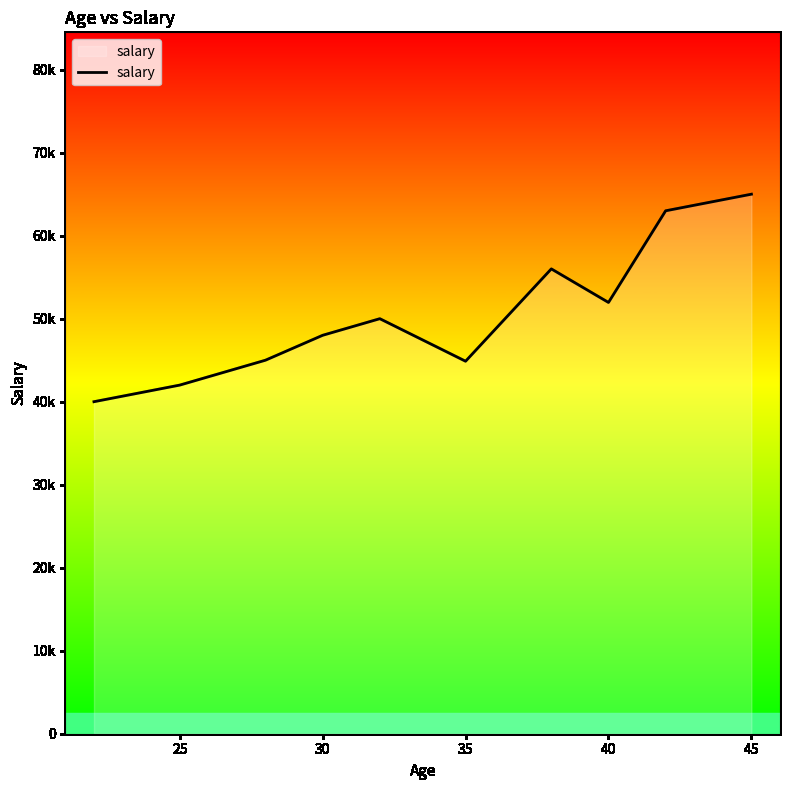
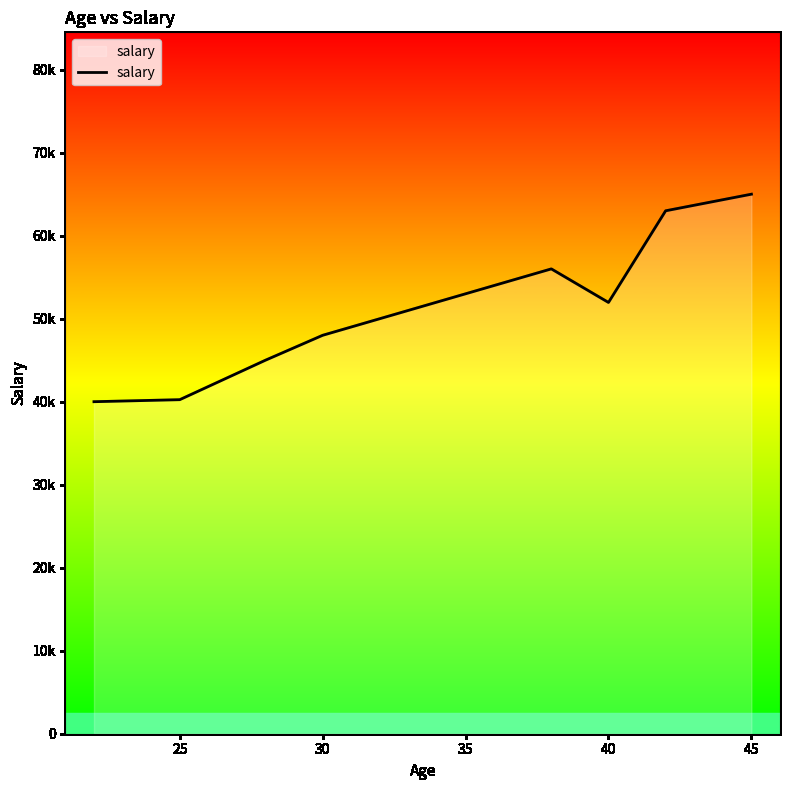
  {
-   "25": 42000,
+   "25": 40000,
    "30": 48000,
-   "35": 45000,
+   "35": 53000,
    "40": 52000,
    "45": 65000
  }
